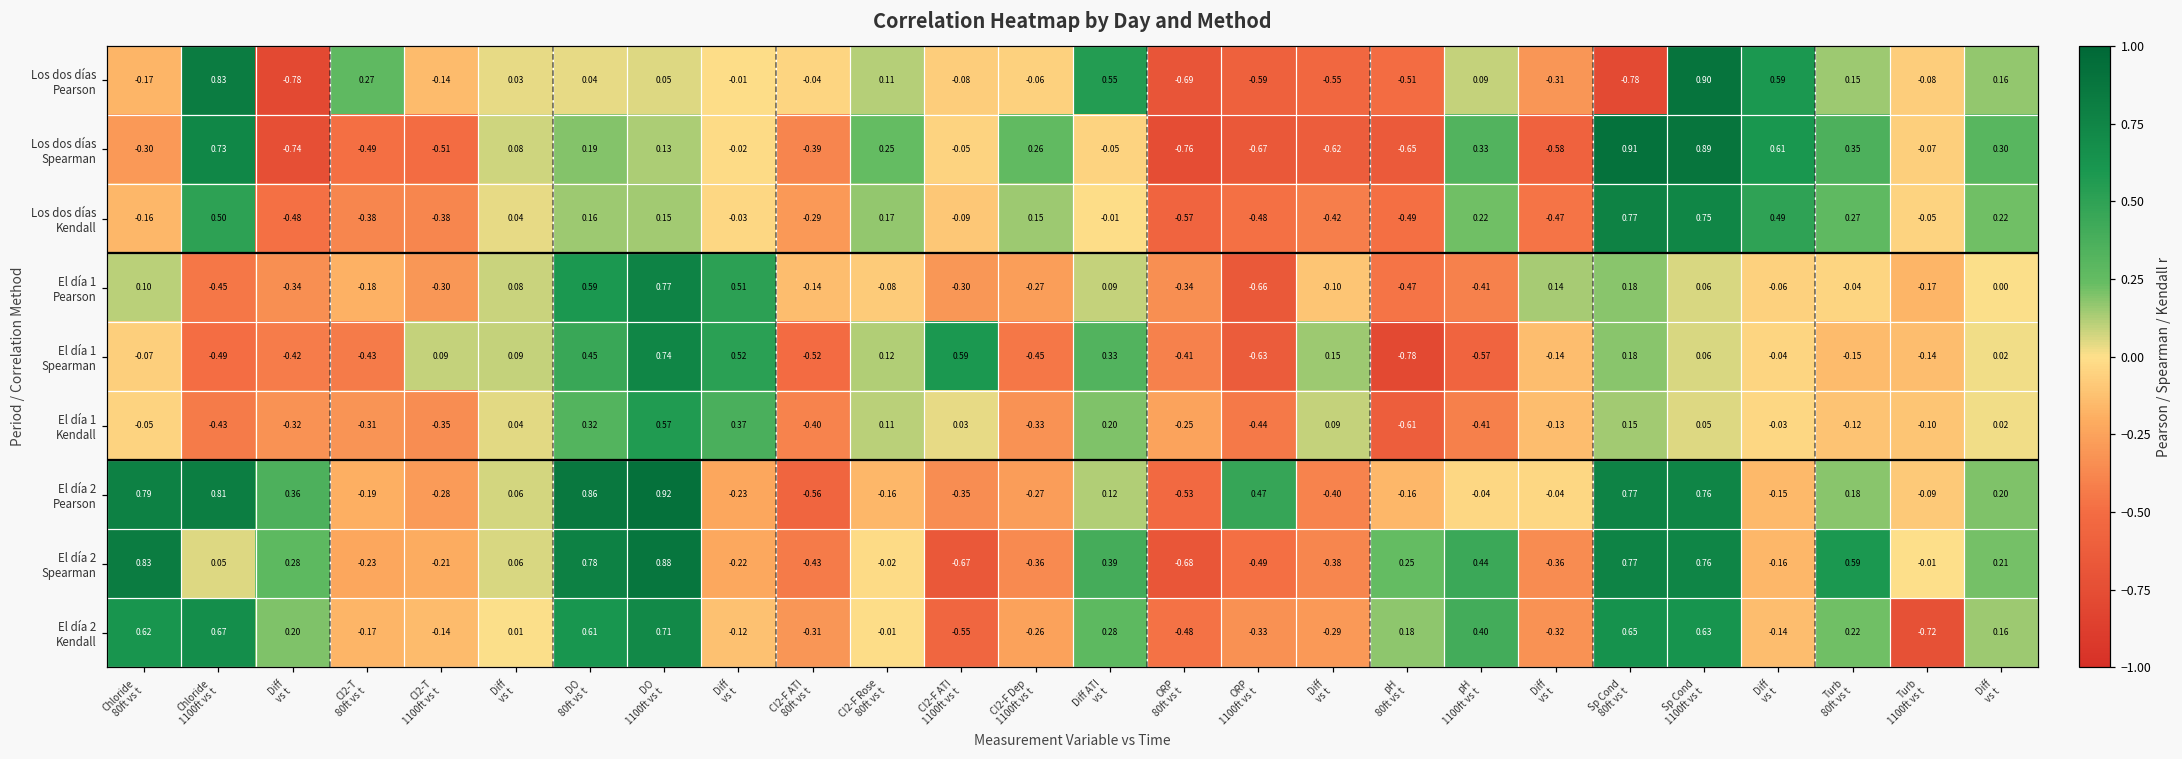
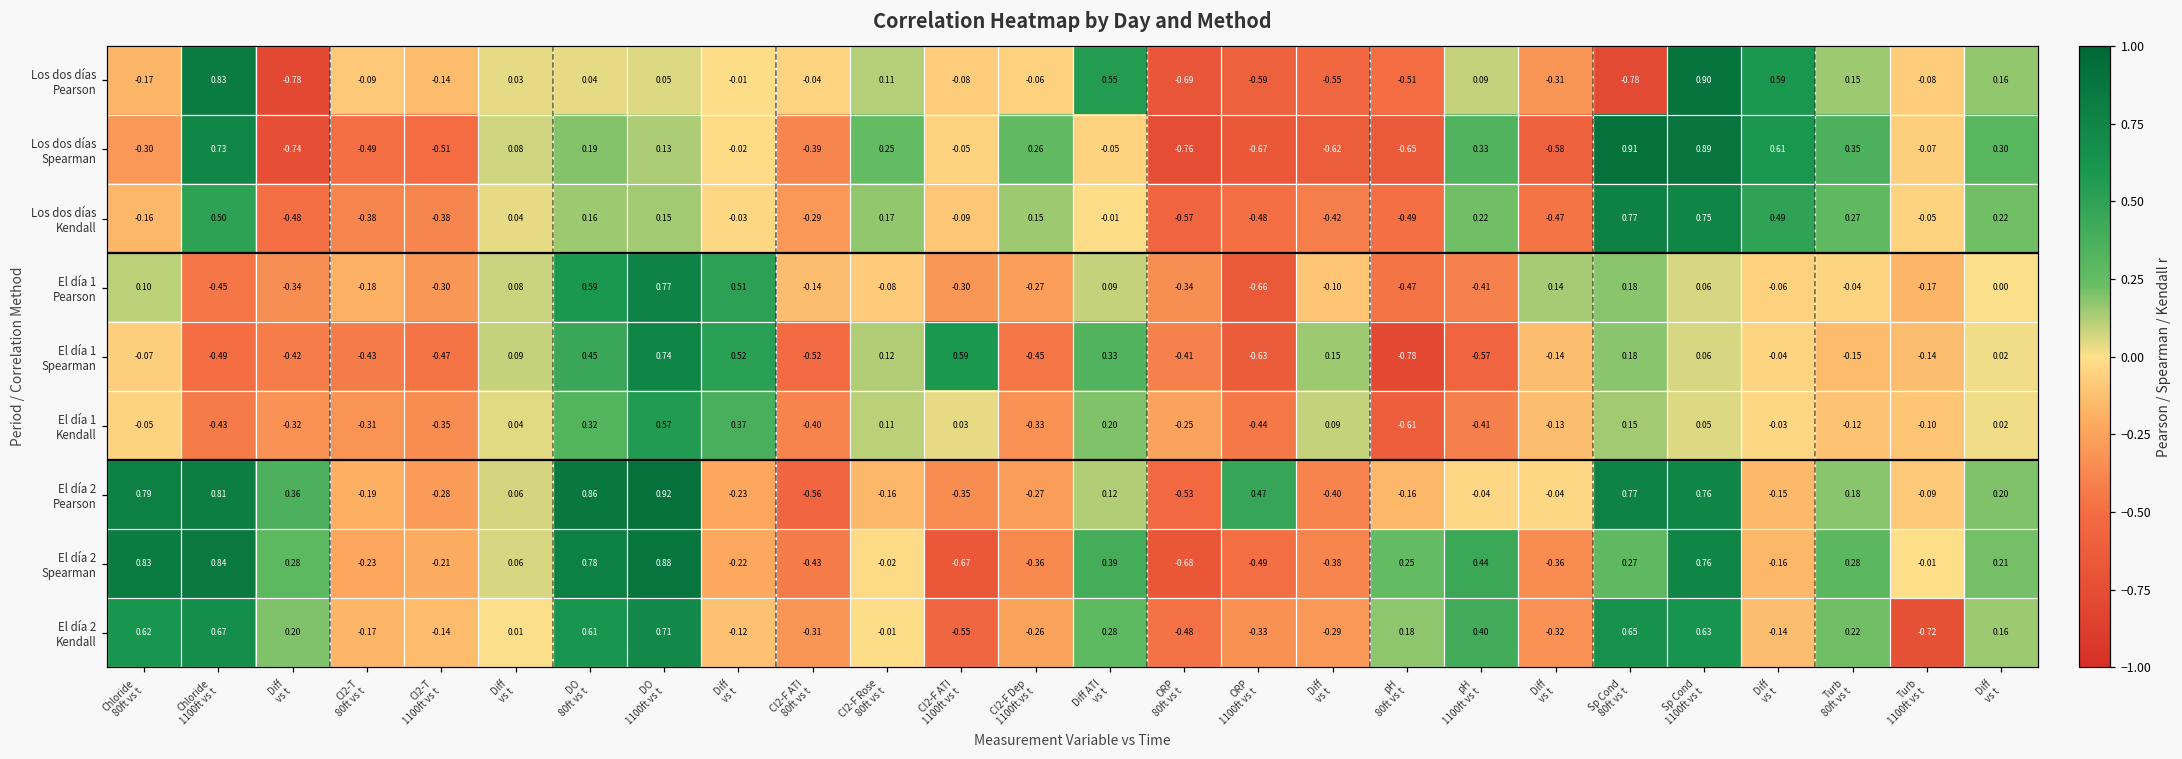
  {
    "Los dos días Pearson": {
      "Chloride 80ft vs t": -0.17,
      "Chloride 1100ft vs t": 0.83,
-     "CI2-T 80ft vs t": 0.27,
+     "CI2-T 80ft vs t": -0.09,
      "CI2-T 1100ft vs t": -0.14,
      "DO 80ft vs t": 0.04,
      "DO 1100ft vs t": 0.05,
      "CI2-F ATI 80ft vs t": -0.04,
      "CI2-F Rose 80ft vs t": 0.11,
      "CI2-F ATI 1100ft vs t": -0.08,
      "CI2-F Dep 1100ft vs t": -0.06,
      "Diff ATI vs t": 0.55,
      "ORP 80ft vs t": -0.69,
      "ORP 1100ft vs t": -0.59,
      "pH 80ft vs t": -0.51,
      "pH 1100ft vs t": 0.09,
      "Sp Cond 80ft vs t": -0.78,
      "Sp Cond 1100ft vs t": 0.90,
      "Turb 80ft vs t": 0.15,
      "Turb 1100ft vs t": -0.08
    },
    "Los dos días Spearman": {
      "Chloride 80ft vs t": -0.30,
      "Chloride 1100ft vs t": 0.73,
      "CI2-T 80ft vs t": -0.49,
      "CI2-T 1100ft vs t": -0.51,
      "DO 80ft vs t": 0.19,
      "DO 1100ft vs t": 0.13,
      "CI2-F ATI 80ft vs t": -0.39,
      "CI2-F Rose 80ft vs t": 0.25,
      "CI2-F ATI 1100ft vs t": -0.05,
      "CI2-F Dep 1100ft vs t": 0.26,
      "Diff ATI vs t": -0.05,
      "ORP 80ft vs t": -0.76,
      "ORP 1100ft vs t": -0.67,
      "pH 80ft vs t": -0.65,
      "pH 1100ft vs t": 0.33,
      "Sp Cond 80ft vs t": 0.91,
      "Sp Cond 1100ft vs t": 0.89,
      "Turb 80ft vs t": 0.35,
      "Turb 1100ft vs t": -0.07
    },
    "Los dos días Kendall": {
      "Chloride 80ft vs t": -0.16,
      "Chloride 1100ft vs t": 0.50,
      "CI2-T 80ft vs t": -0.38,
      "CI2-T 1100ft vs t": -0.38,
      "DO 80ft vs t": 0.16,
      "DO 1100ft vs t": 0.15,
      "CI2-F ATI 80ft vs t": -0.29,
      "CI2-F Rose 80ft vs t": 0.17,
      "CI2-F ATI 1100ft vs t": -0.09,
      "CI2-F Dep 1100ft vs t": 0.15,
      "Diff ATI vs t": -0.01,
      "ORP 80ft vs t": -0.57,
      "ORP 1100ft vs t": -0.48,
      "pH 80ft vs t": -0.49,
      "pH 1100ft vs t": 0.22,
      "Sp Cond 80ft vs t": 0.77,
      "Sp Cond 1100ft vs t": 0.75,
      "Turb 80ft vs t": 0.27,
      "Turb 1100ft vs t": -0.05
    },
    "El día 1 Pearson": {
      "Chloride 80ft vs t": 0.10,
      "Chloride 1100ft vs t": -0.45,
      "CI2-T 80ft vs t": -0.18,
      "CI2-T 1100ft vs t": -0.30,
      "DO 80ft vs t": 0.59,
      "DO 1100ft vs t": 0.77,
      "CI2-F ATI 80ft vs t": -0.14,
      "CI2-F Rose 80ft vs t": -0.08,
      "CI2-F ATI 1100ft vs t": -0.30,
      "CI2-F Dep 1100ft vs t": -0.27,
      "Diff ATI vs t": 0.09,
      "ORP 80ft vs t": -0.34,
      "ORP 1100ft vs t": -0.66,
      "pH 80ft vs t": -0.47,
      "pH 1100ft vs t": -0.41,
      "Sp Cond 80ft vs t": 0.18,
      "Sp Cond 1100ft vs t": 0.06,
      "Turb 80ft vs t": -0.04,
      "Turb 1100ft vs t": -0.17
    },
    "El día 1 Spearman": {
      "Chloride 80ft vs t": -0.07,
      "Chloride 1100ft vs t": -0.49,
      "CI2-T 80ft vs t": -0.43,
-     "CI2-T 1100ft vs t": 0.09,
+     "CI2-T 1100ft vs t": -0.47,
      "DO 80ft vs t": 0.45,
      "DO 1100ft vs t": 0.74,
      "CI2-F ATI 80ft vs t": -0.52,
      "CI2-F Rose 80ft vs t": 0.12,
      "CI2-F ATI 1100ft vs t": 0.59,
      "CI2-F Dep 1100ft vs t": -0.45,
      "Diff ATI vs t": 0.33,
      "ORP 80ft vs t": -0.41,
      "ORP 1100ft vs t": -0.63,
      "pH 80ft vs t": -0.78,
      "pH 1100ft vs t": -0.57,
      "Sp Cond 80ft vs t": 0.18,
      "Sp Cond 1100ft vs t": 0.06,
      "Turb 80ft vs t": -0.15,
      "Turb 1100ft vs t": -0.14
    },
    "El día 1 Kendall": {
      "Chloride 80ft vs t": -0.05,
      "Chloride 1100ft vs t": -0.43,
      "CI2-T 80ft vs t": -0.31,
      "CI2-T 1100ft vs t": -0.35,
      "DO 80ft vs t": 0.32,
      "DO 1100ft vs t": 0.57,
      "CI2-F ATI 80ft vs t": -0.40,
      "CI2-F Rose 80ft vs t": 0.11,
      "CI2-F ATI 1100ft vs t": 0.03,
      "CI2-F Dep 1100ft vs t": -0.33,
      "Diff ATI vs t": 0.20,
      "ORP 80ft vs t": -0.25,
      "ORP 1100ft vs t": -0.44,
      "pH 80ft vs t": -0.61,
      "pH 1100ft vs t": -0.41,
      "Sp Cond 80ft vs t": 0.15,
      "Sp Cond 1100ft vs t": 0.05,
      "Turb 80ft vs t": -0.12,
      "Turb 1100ft vs t": -0.10
    },
    "El día 2 Pearson": {
      "Chloride 80ft vs t": 0.79,
      "Chloride 1100ft vs t": 0.81,
      "CI2-T 80ft vs t": -0.19,
      "CI2-T 1100ft vs t": -0.28,
      "DO 80ft vs t": 0.86,
      "DO 1100ft vs t": 0.92,
      "CI2-F ATI 80ft vs t": -0.56,
      "CI2-F Rose 80ft vs t": -0.16,
      "CI2-F ATI 1100ft vs t": -0.35,
      "CI2-F Dep 1100ft vs t": -0.27,
      "Diff ATI vs t": 0.12,
      "ORP 80ft vs t": -0.53,
      "ORP 1100ft vs t": 0.47,
      "pH 80ft vs t": -0.16,
      "pH 1100ft vs t": -0.04,
      "Sp Cond 80ft vs t": 0.77,
      "Sp Cond 1100ft vs t": 0.76,
      "Turb 80ft vs t": 0.18,
      "Turb 1100ft vs t": -0.09
    },
    "El día 2 Spearman": {
      "Chloride 80ft vs t": 0.83,
-     "Chloride 1100ft vs t": 0.05,
+     "Chloride 1100ft vs t": 0.84,
      "CI2-T 80ft vs t": -0.23,
      "CI2-T 1100ft vs t": -0.21,
      "DO 80ft vs t": 0.78,
      "DO 1100ft vs t": 0.88,
      "CI2-F ATI 80ft vs t": -0.43,
      "CI2-F Rose 80ft vs t": -0.02,
      "CI2-F ATI 1100ft vs t": -0.67,
      "CI2-F Dep 1100ft vs t": -0.36,
      "Diff ATI vs t": 0.39,
      "ORP 80ft vs t": -0.68,
      "ORP 1100ft vs t": -0.49,
      "pH 80ft vs t": 0.25,
      "pH 1100ft vs t": 0.44,
-     "Sp Cond 80ft vs t": 0.77,
+     "Sp Cond 80ft vs t": 0.27,
      "Sp Cond 1100ft vs t": 0.76,
-     "Turb 80ft vs t": 0.59,
+     "Turb 80ft vs t": 0.28,
      "Turb 1100ft vs t": -0.01
    },
    "El día 2 Kendall": {
      "Chloride 80ft vs t": 0.62,
      "Chloride 1100ft vs t": 0.67,
      "CI2-T 80ft vs t": -0.17,
      "CI2-T 1100ft vs t": -0.14,
      "DO 80ft vs t": 0.61,
      "DO 1100ft vs t": 0.71,
      "CI2-F ATI 80ft vs t": -0.31,
      "CI2-F Rose 80ft vs t": -0.01,
      "CI2-F ATI 1100ft vs t": -0.55,
      "CI2-F Dep 1100ft vs t": -0.26,
      "Diff ATI vs t": 0.28,
      "ORP 80ft vs t": -0.48,
      "ORP 1100ft vs t": -0.33,
      "pH 80ft vs t": 0.18,
      "pH 1100ft vs t": 0.40,
      "Sp Cond 80ft vs t": 0.65,
      "Sp Cond 1100ft vs t": 0.63,
      "Turb 80ft vs t": 0.22,
      "Turb 1100ft vs t": -0.72
    }
  }
